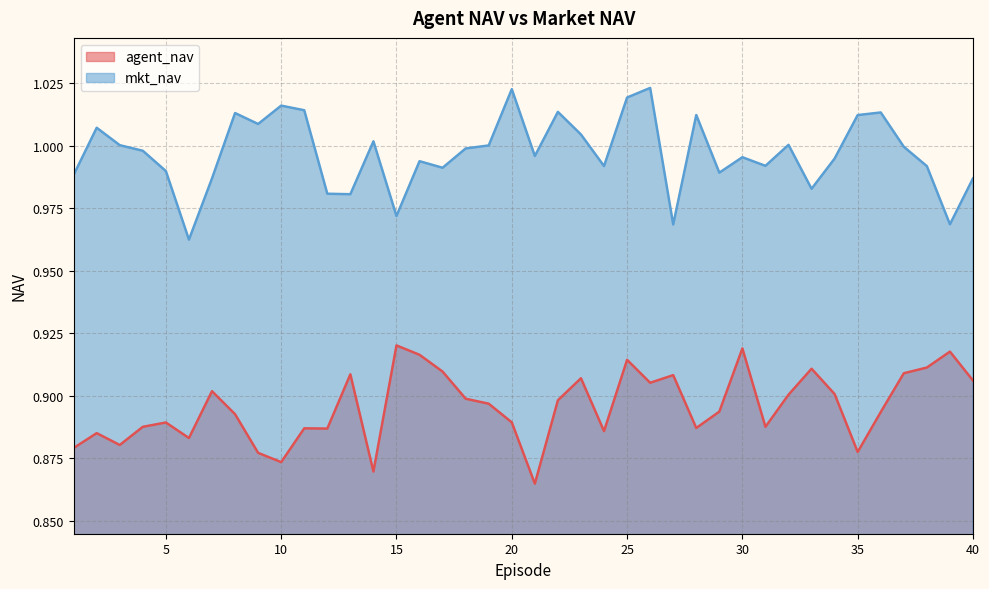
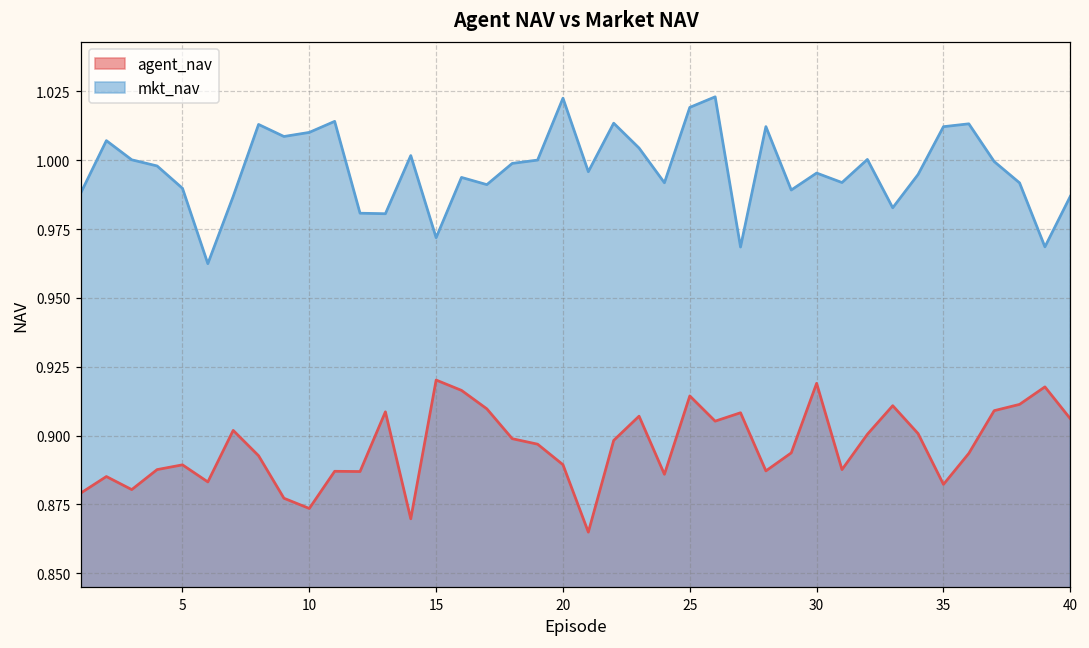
  {
    "agent_nav": {
      "5": 0.889,
      "10": 0.873,
      "15": 0.920,
      "20": 0.889,
      "25": 0.914,
      "30": 0.919,
-     "35": 0.878,
+     "35": 0.882,
      "40": 0.906
    },
    "mkt_nav": {
      "5": 0.990,
-     "10": 1.016,
+     "10": 1.010,
      "15": 0.972,
      "20": 1.023,
      "25": 1.019,
      "30": 0.995,
      "35": 1.012,
      "40": 0.987
    }
  }
